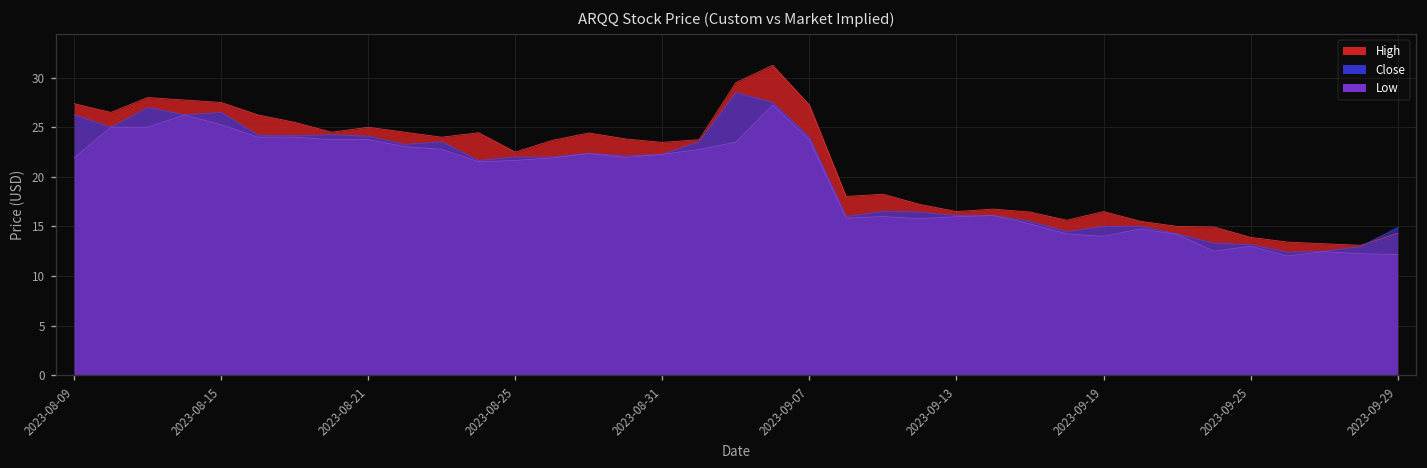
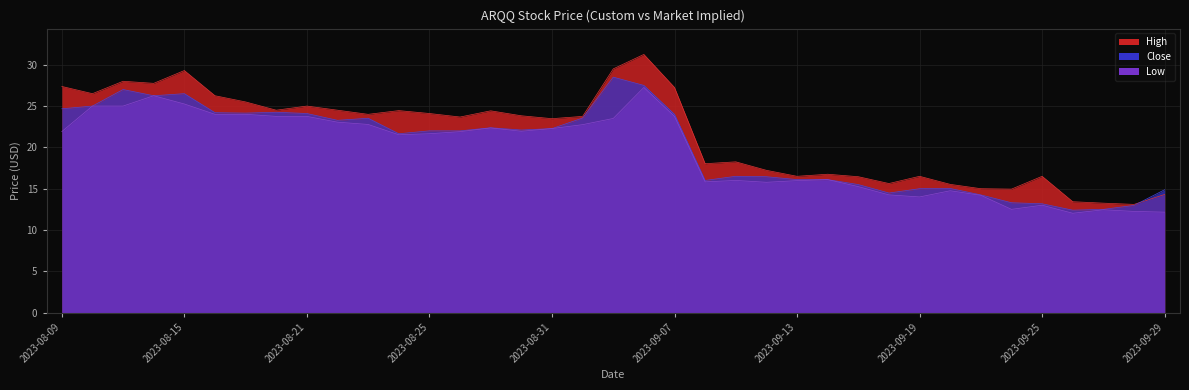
  {
    "High": {
      "2023-08-09": 27,
-     "2023-08-15": 28,
+     "2023-08-15": 29,
      "2023-08-21": 25,
-     "2023-08-25": 23,
+     "2023-08-25": 24,
      "2023-08-31": 23,
      "2023-09-07": 27,
      "2023-09-13": 17,
      "2023-09-19": 17,
-     "2023-09-25": 14,
+     "2023-09-25": 17,
      "2023-09-29": 14
    },
    "Close": {
-     "2023-08-09": 26,
+     "2023-08-09": 25,
      "2023-08-15": 27,
      "2023-08-21": 24,
      "2023-08-25": 22,
      "2023-09-19": 15,
      "2023-09-29": 15
    },
    "Low": {
      "2023-08-09": 22,
      "2023-08-15": 25,
      "2023-08-21": 24,
      "2023-08-25": 22,
      "2023-09-19": 14,
      "2023-09-29": 12
    }
  }
